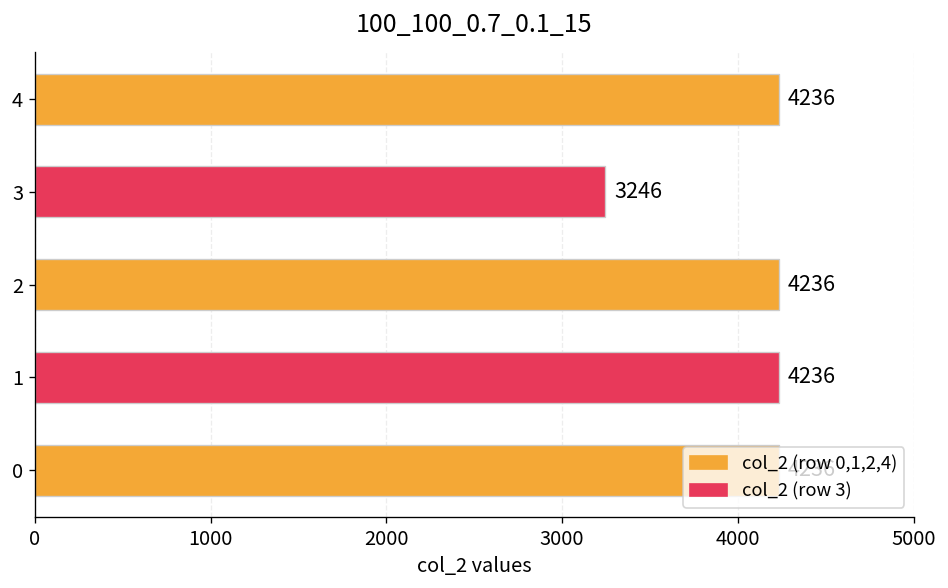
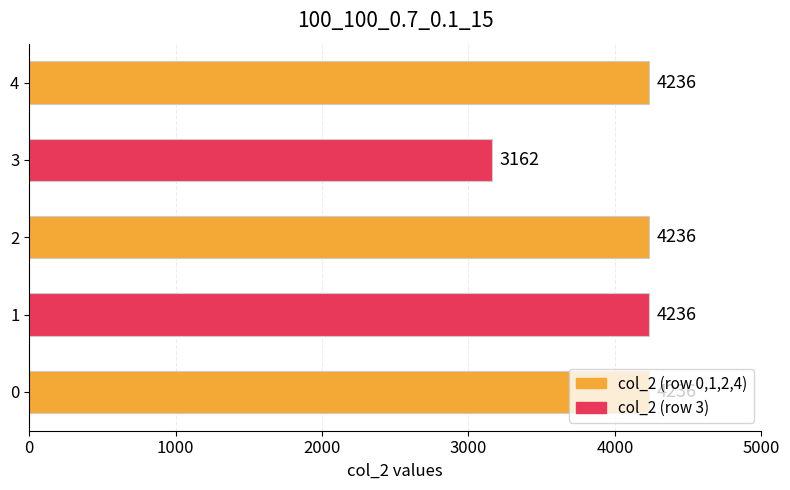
  {
    "4": 4236,
-   "3": 3246,
+   "3": 3162,
    "2": 4236,
    "1": 4236
  }
